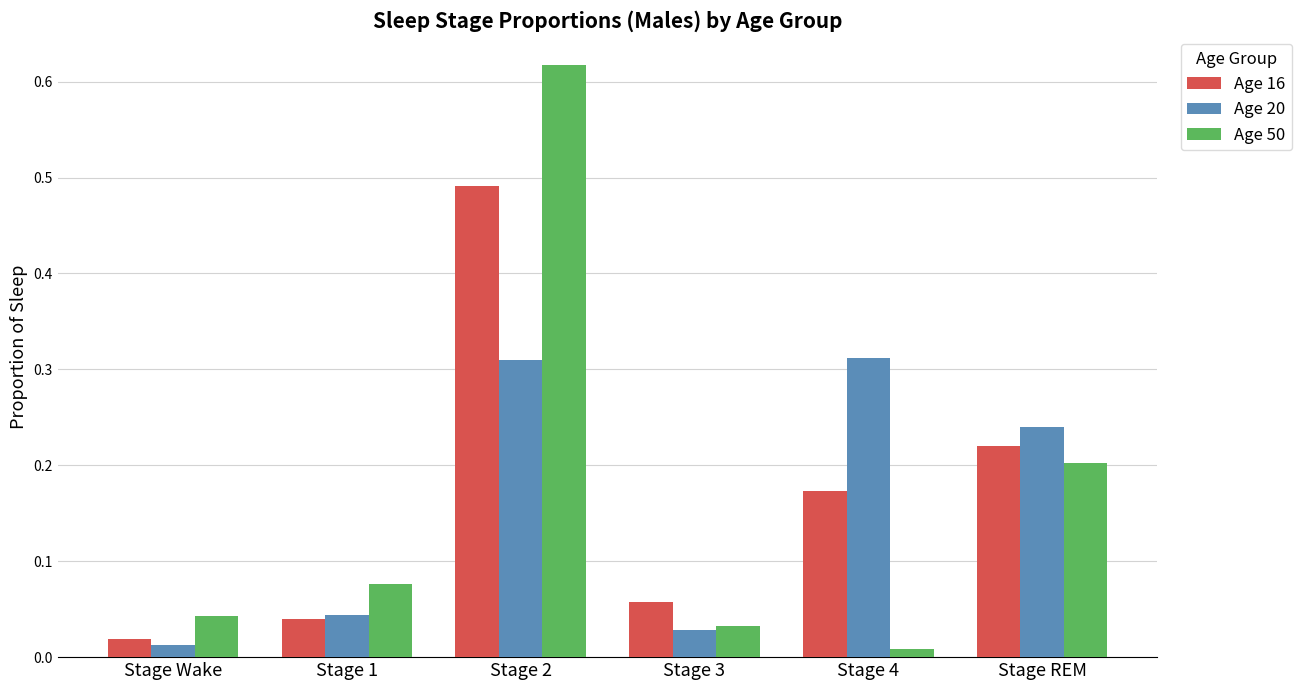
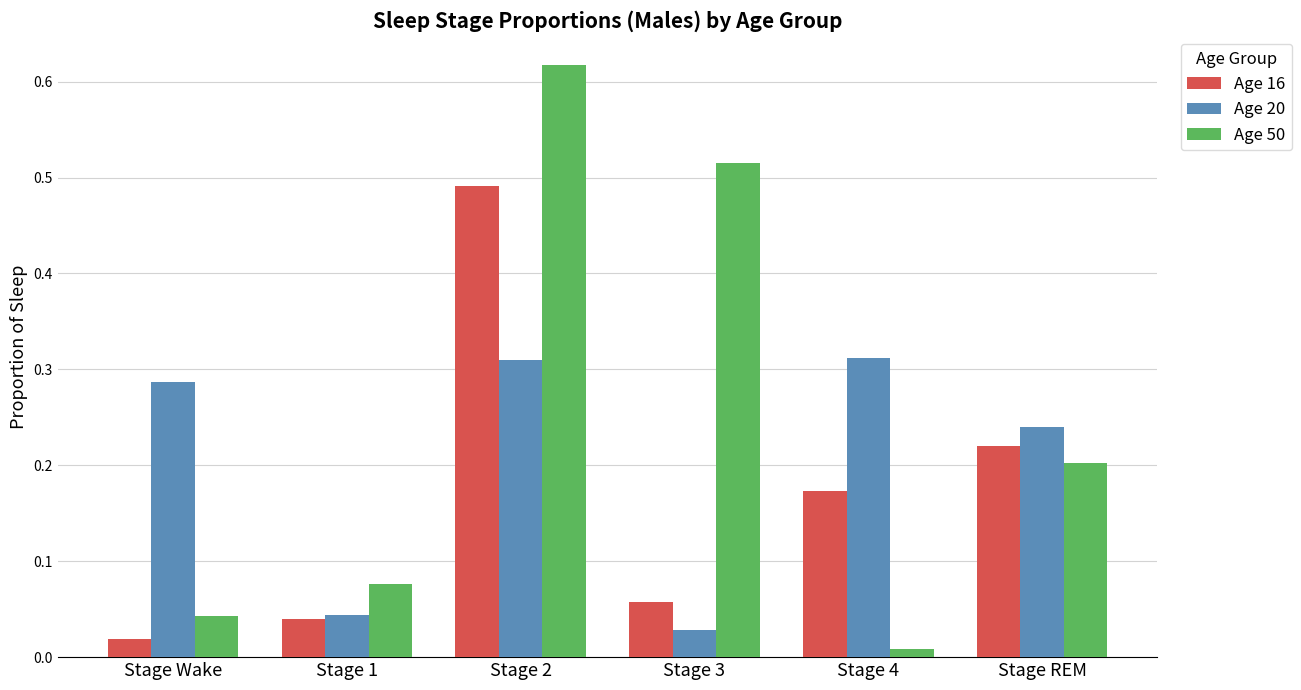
  {
    "Age 16": {
      "Stage Wake": 0.02,
      "Stage 1": 0.04,
      "Stage 2": 0.49,
      "Stage 3": 0.06,
      "Stage 4": 0.17,
      "Stage REM": 0.22
    },
    "Age 20": {
-     "Stage Wake": 0.01,
+     "Stage Wake": 0.29,
      "Stage 1": 0.04,
      "Stage 2": 0.31,
      "Stage 3": 0.03,
      "Stage 4": 0.31,
      "Stage REM": 0.24
    },
    "Age 50": {
      "Stage Wake": 0.04,
      "Stage 1": 0.08,
      "Stage 2": 0.62,
-     "Stage 3": 0.03,
+     "Stage 3": 0.52,
      "Stage 4": 0.01,
      "Stage REM": 0.20
    }
  }
